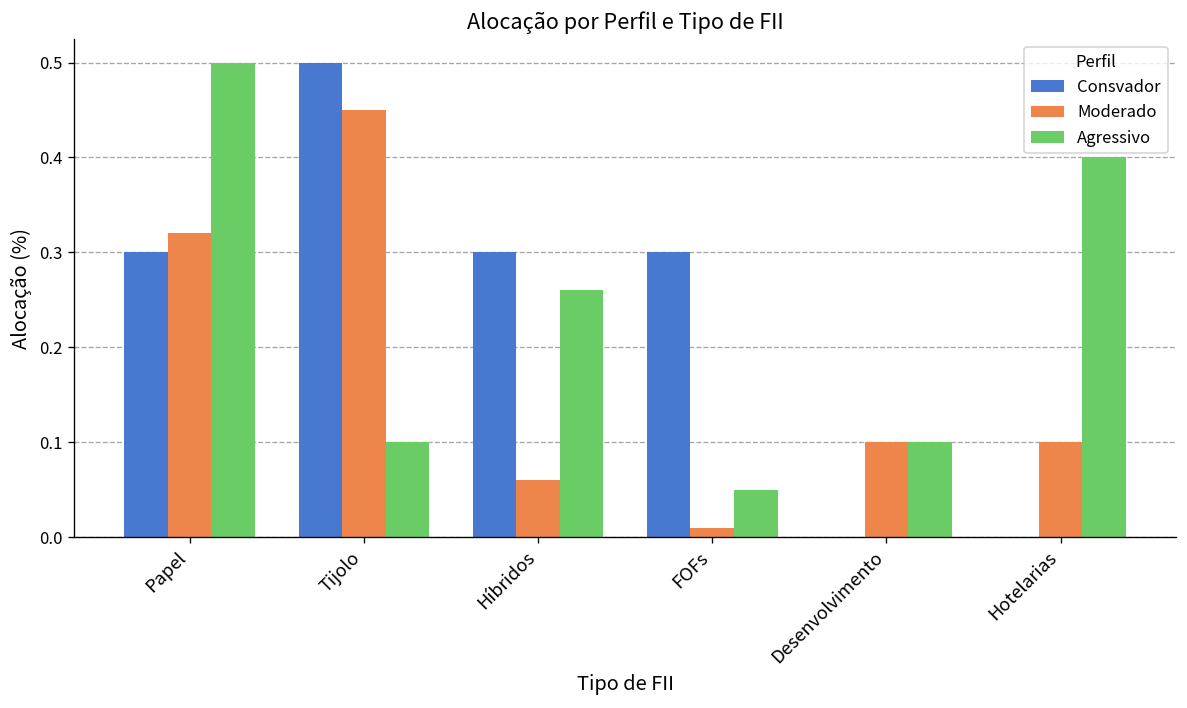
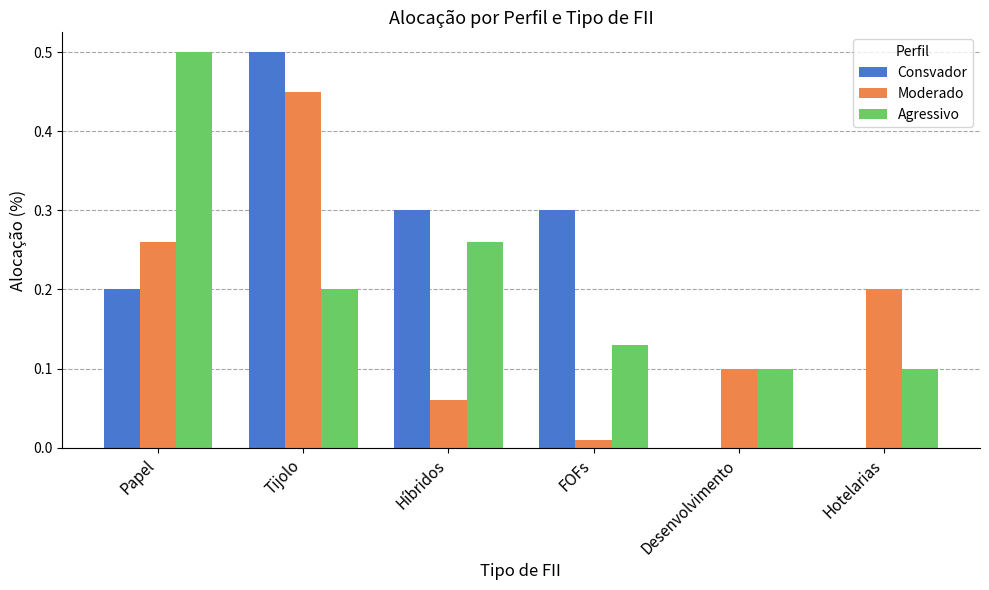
  {
    "Consvador": {
-     "Papel": 0.3,
+     "Papel": 0.2,
      "Tijolo": 0.5,
      "Híbridos": 0.3,
      "FOFs": 0.3,
      "Desenvolvimento": 0.0,
      "Hotelarias": 0.0
    },
    "Moderado": {
-     "Papel": 0.32,
+     "Papel": 0.26,
      "Tijolo": 0.45,
      "Híbridos": 0.06,
      "FOFs": 0.01,
      "Desenvolvimento": 0.10,
-     "Hotelarias": 0.1
+     "Hotelarias": 0.2
    },
    "Agressivo": {
      "Papel": 0.50,
-     "Tijolo": 0.1,
+     "Tijolo": 0.2,
      "Híbridos": 0.26,
-     "FOFs": 0.05,
+     "FOFs": 0.13,
      "Desenvolvimento": 0.10,
-     "Hotelarias": 0.4
+     "Hotelarias": 0.1
    }
  }
